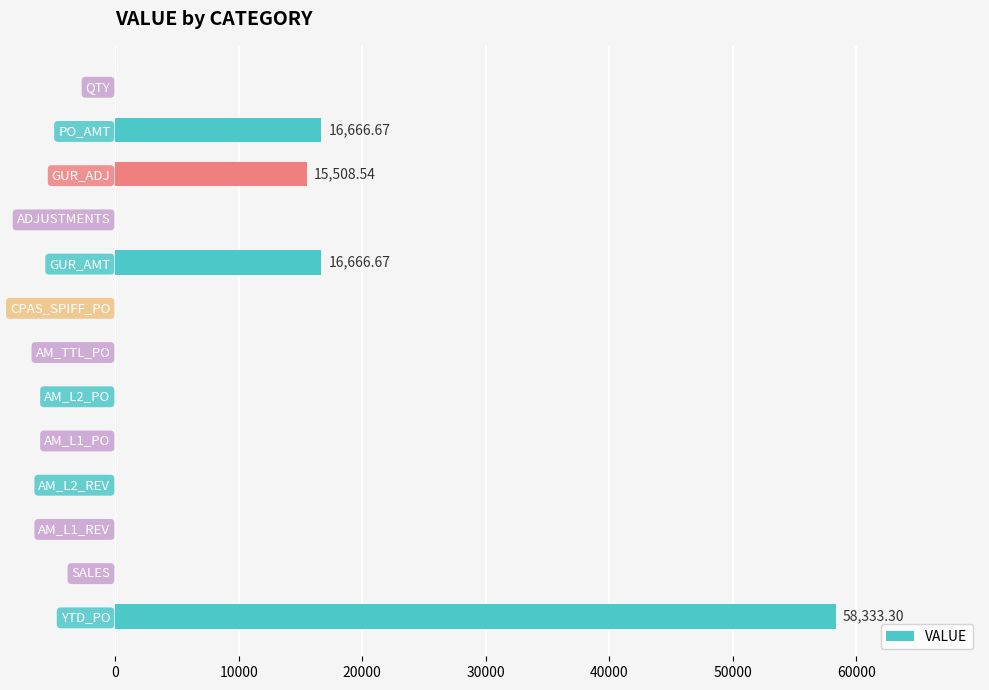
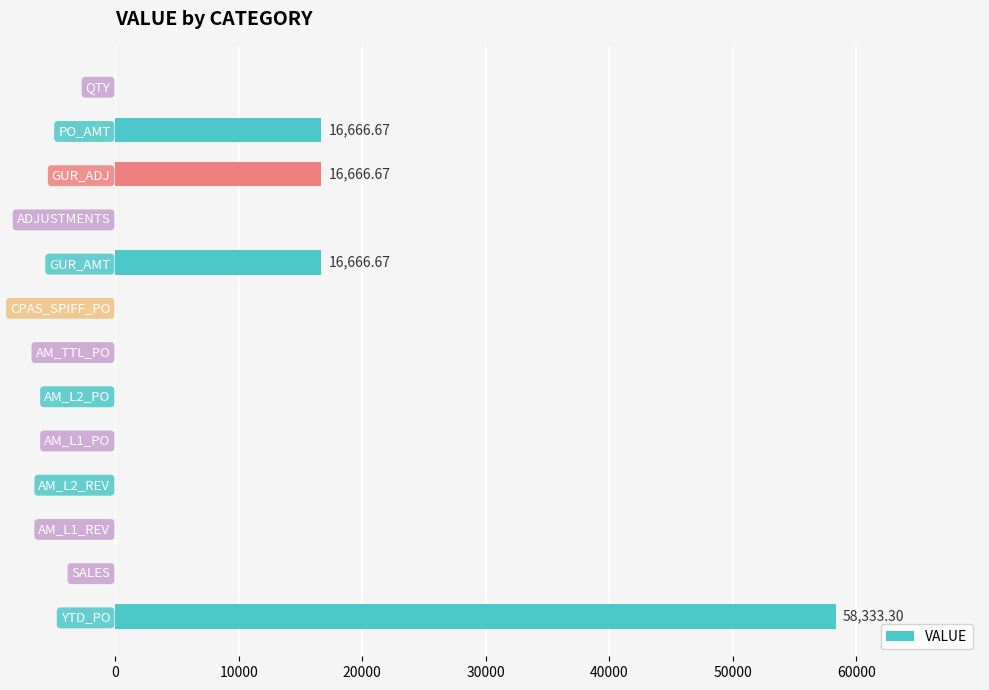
  {
    "PO_AMT": "16,666.67",
-   "GUR_ADJ": "15,508.54",
+   "GUR_ADJ": "16,666.67",
    "GUR_AMT": "16,666.67",
    "YTD_PO": "58,333.30"
  }
